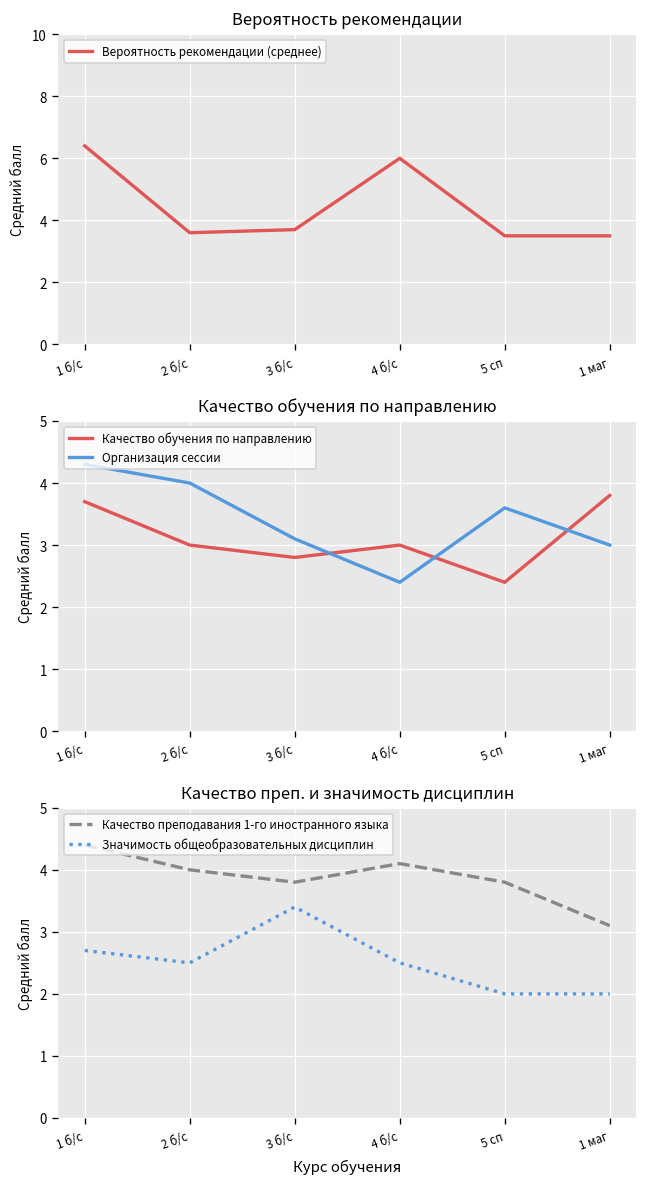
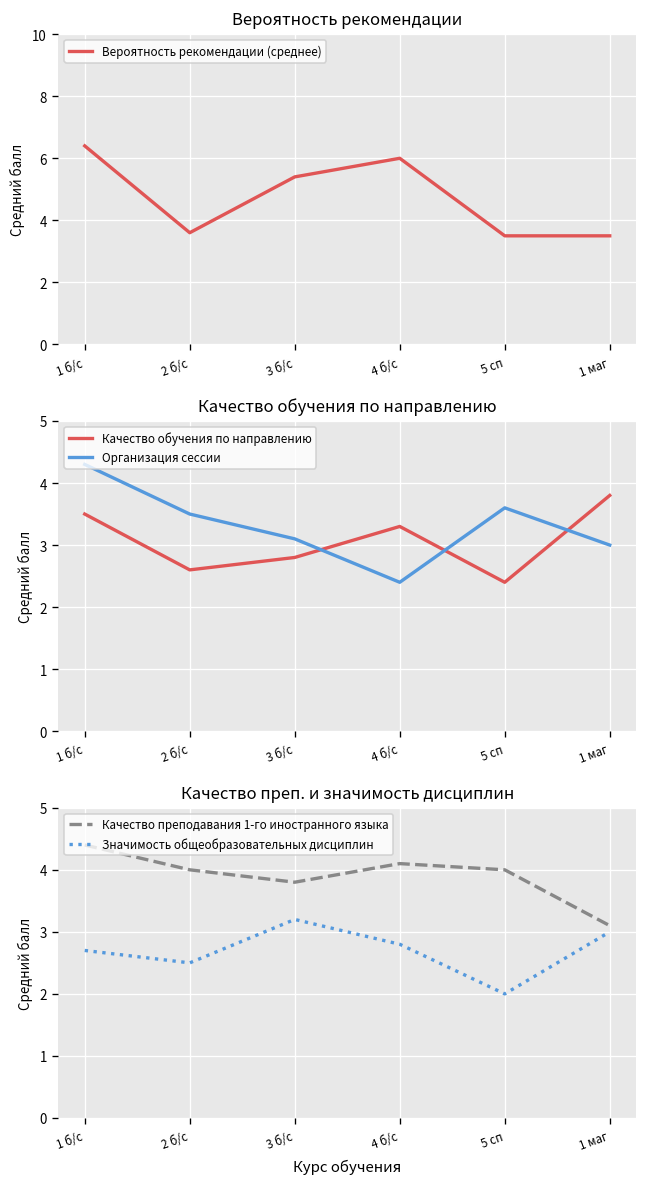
  {
    "Вероятность рекомендации": {
      "1 б/с": 6.4,
      "2 б/с": 3.6,
-     "3 б/с": 3.7,
+     "3 б/с": 5.4,
      "4 б/с": 6.0,
      "5 сп": 3.5,
      "1 маг": 3.5
    },
    "Качество обучения по направлению": {
      "Качество обучения по направлению": {
-       "1 б/с": 3.7,
-       "2 б/с": 3.0,
+       "1 б/с": 3.5,
+       "2 б/с": 2.6,
        "3 б/с": 2.8,
-       "4 б/с": 3.0,
+       "4 б/с": 3.3,
        "5 сп": 2.4,
        "1 маг": 3.8
      },
      "Организация сессии": {
-       "2 б/с": 4.0,
+       "2 б/с": 3.5,
        "3 б/с": 3.1,
        "4 б/с": 2.4,
        "5 сп": 3.6,
        "1 маг": 3.0
      }
    },
    "Качество преп. и значимость дисциплин": {
      "Качество преподавания 1-го иностранного языка": {
        "2 б/с": 4.0,
        "3 б/с": 3.8,
        "4 б/с": 4.1,
-       "5 сп": 3.8,
+       "5 сп": 4.0,
        "1 маг": 3.1
      },
      "Значимость общеобразовательных дисциплин": {
        "1 б/с": 2.7,
        "2 б/с": 2.5,
-       "3 б/с": 3.4,
-       "4 б/с": 2.5,
+       "3 б/с": 3.2,
+       "4 б/с": 2.8,
        "5 сп": 2.0,
-       "1 маг": 2
+       "1 маг": 3
      }
    }
  }
